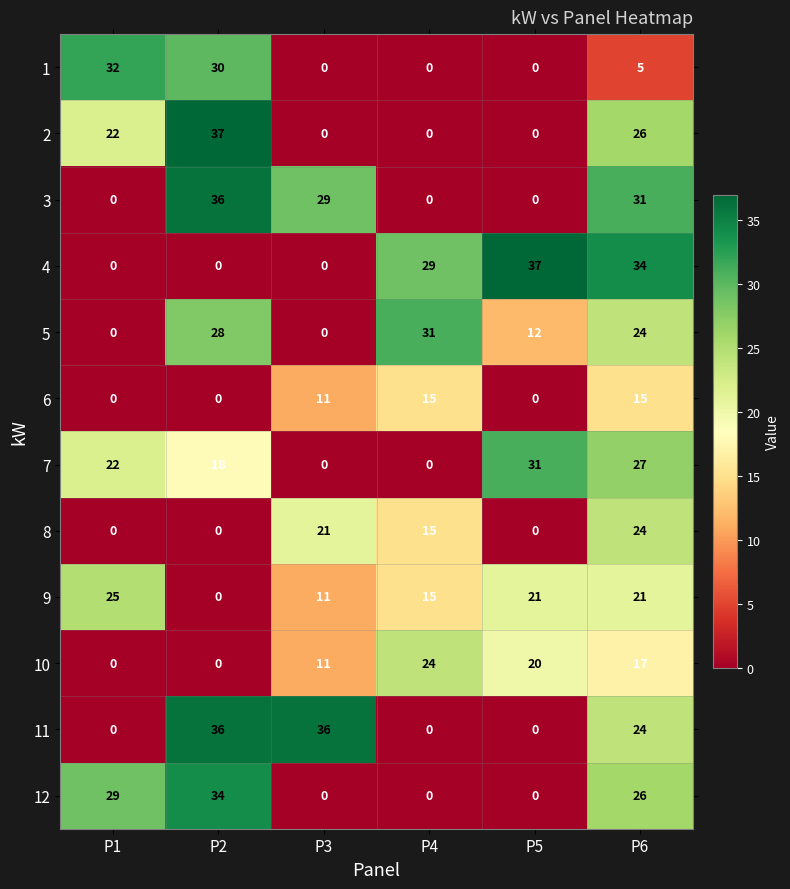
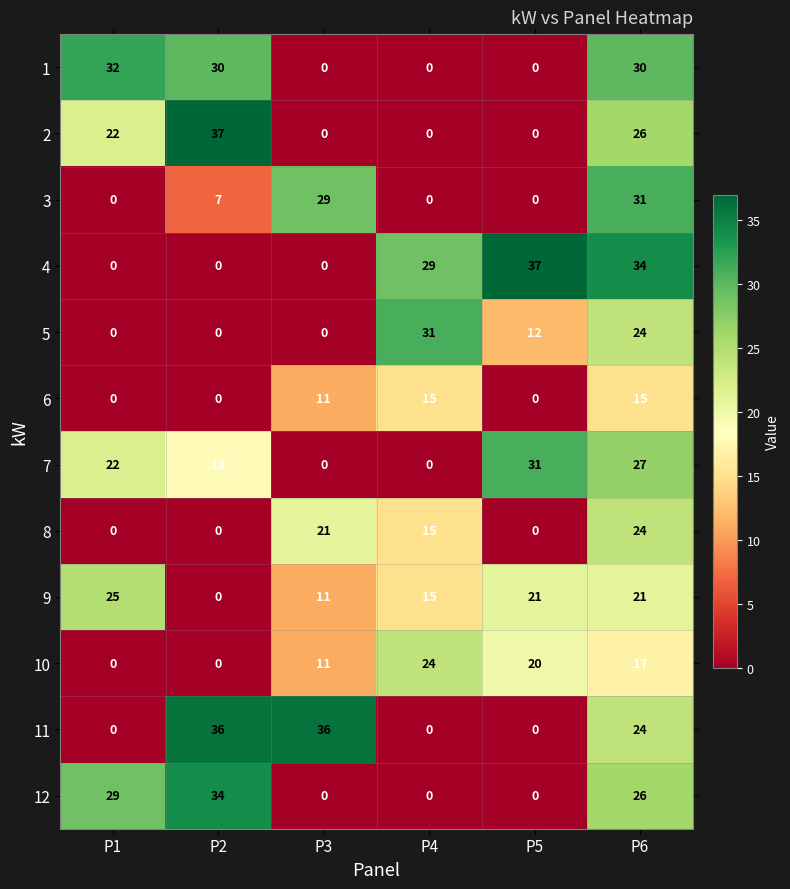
  {
    "1": {
      "P1": 32,
      "P2": 30,
      "P3": 0,
      "P4": 0,
      "P5": 0,
-     "P6": 5
+     "P6": 30
    },
    "2": {
      "P1": 22,
      "P2": 37,
      "P3": 0,
      "P4": 0,
      "P5": 0,
      "P6": 26
    },
    "3": {
      "P1": 0,
-     "P2": 36,
+     "P2": 7,
      "P3": 29,
      "P4": 0,
      "P5": 0,
      "P6": 31
    },
    "4": {
      "P1": 0,
      "P2": 0,
      "P3": 0,
      "P4": 29,
      "P5": 37,
      "P6": 34
    },
    "5": {
      "P1": 0,
-     "P2": 28,
+     "P2": 0,
      "P3": 0,
      "P4": 31,
      "P5": 12,
      "P6": 24
    },
    "6": {
      "P1": 0,
      "P2": 0,
      "P3": 11,
      "P4": 15,
      "P5": 0,
      "P6": 15
    },
    "7": {
      "P1": 22,
      "P2": 18,
      "P3": 0,
      "P4": 0,
      "P5": 31,
      "P6": 27
    },
    "8": {
      "P1": 0,
      "P2": 0,
      "P3": 21,
      "P4": 15,
      "P5": 0,
      "P6": 24
    },
    "9": {
      "P1": 25,
      "P2": 0,
      "P3": 11,
      "P4": 15,
      "P5": 21,
      "P6": 21
    },
    "10": {
      "P1": 0,
      "P2": 0,
      "P3": 11,
      "P4": 24,
      "P5": 20,
      "P6": 17
    },
    "11": {
      "P1": 0,
      "P2": 36,
      "P3": 36,
      "P4": 0,
      "P5": 0,
      "P6": 24
    },
    "12": {
      "P1": 29,
      "P2": 34,
      "P3": 0,
      "P4": 0,
      "P5": 0,
      "P6": 26
    }
  }
